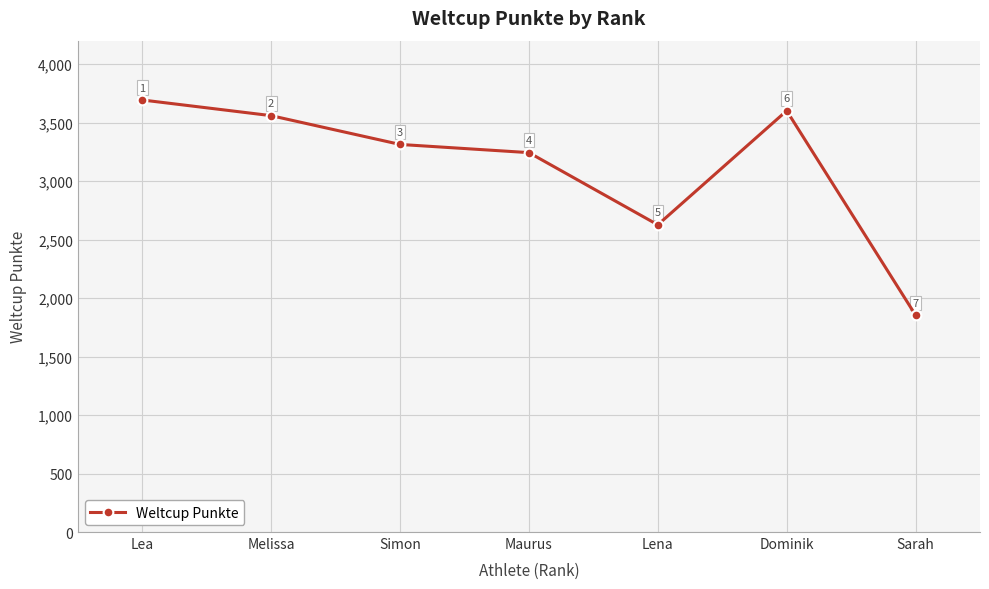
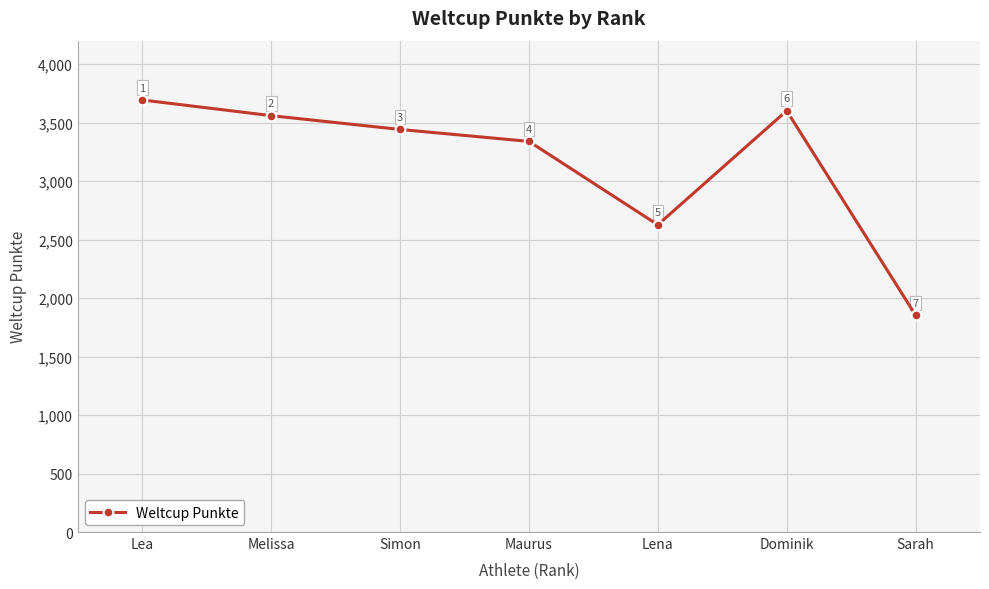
  {
-   "Simon": "3,310",
-   "Maurus": "3,240"
+   "Simon": "3,440",
+   "Maurus": "3,340"
  }
